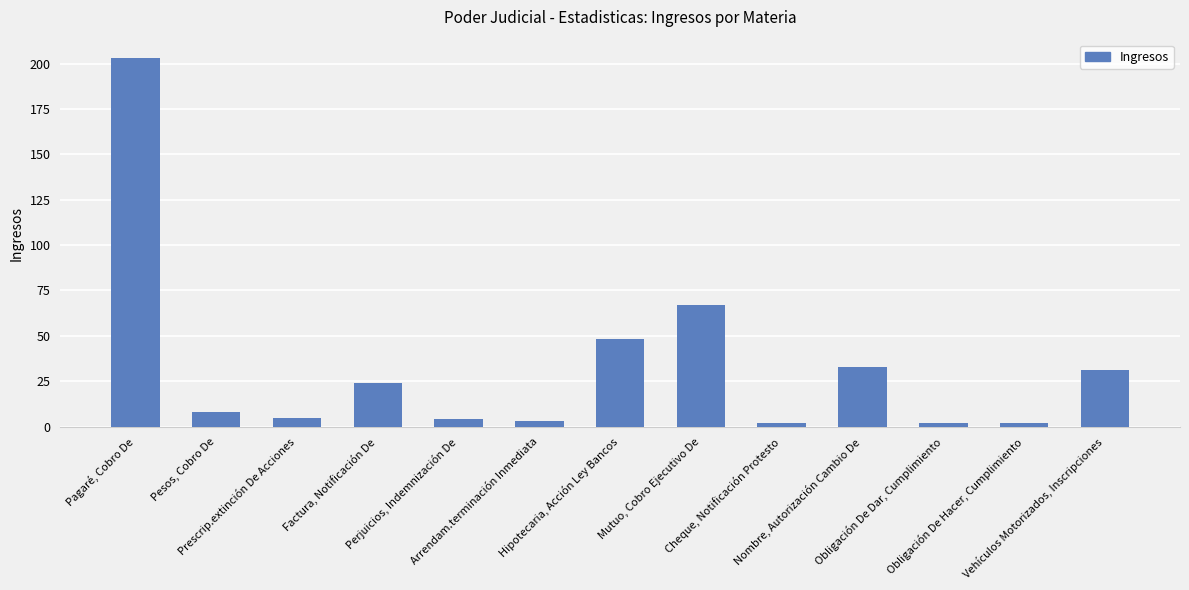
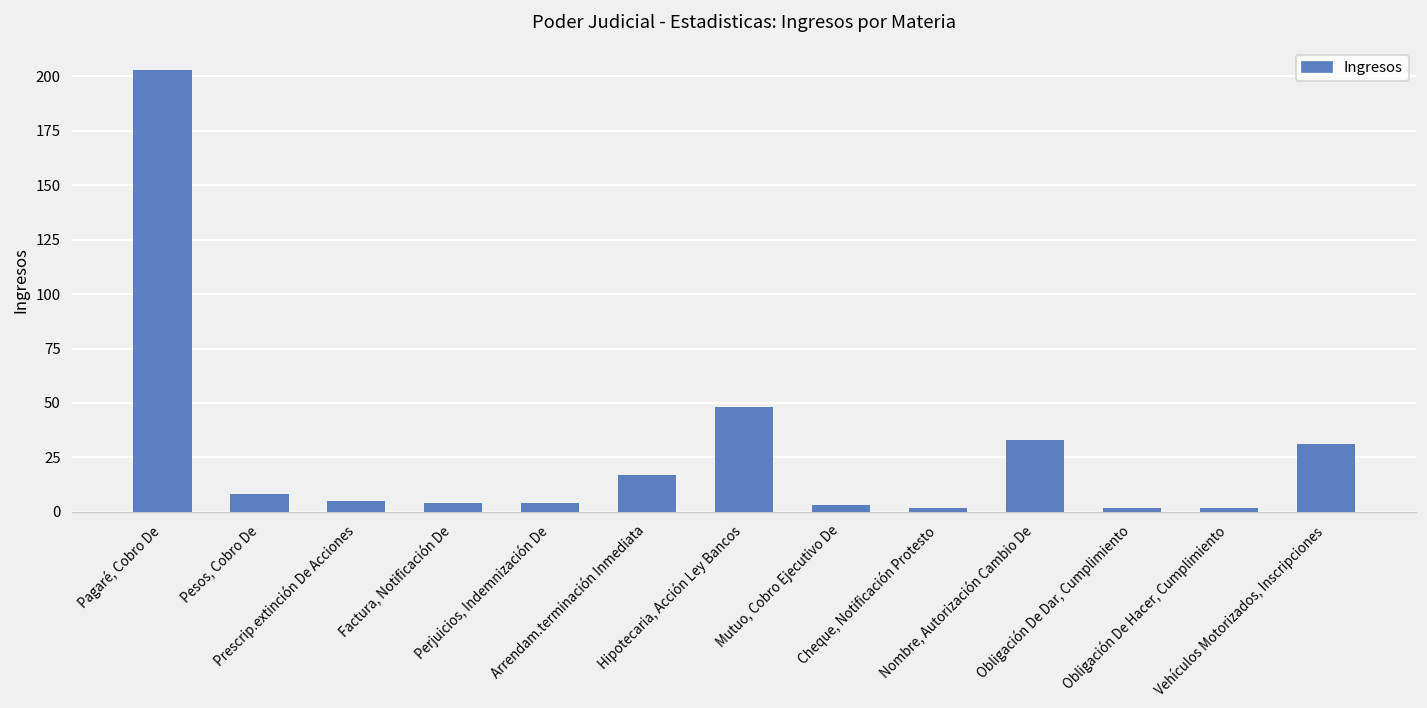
  {
    "Pagaré, Cobro De": 203,
    "Pesos, Cobro De": 8,
    "Prescrip.extinción De Acciones": 5,
-   "Factura, Notificación De": 24,
+   "Factura, Notificación De": 4,
    "Perjuicios, Indemnización De": 4,
-   "Arrendam.terminación Inmediata": 3,
+   "Arrendam.terminación Inmediata": 17,
    "Hipotecaria, Acción Ley Bancos": 48,
-   "Mutuo, Cobro Ejecutivo De": 67,
+   "Mutuo, Cobro Ejecutivo De": 3,
    "Cheque, Notificación Protesto": 2,
    "Nombre, Autorización Cambio De": 33,
    "Obligación De Dar, Cumplimiento": 2,
    "Obligación De Hacer, Cumplimiento": 2,
    "Vehículos Motorizados, Inscripciones": 31
  }
